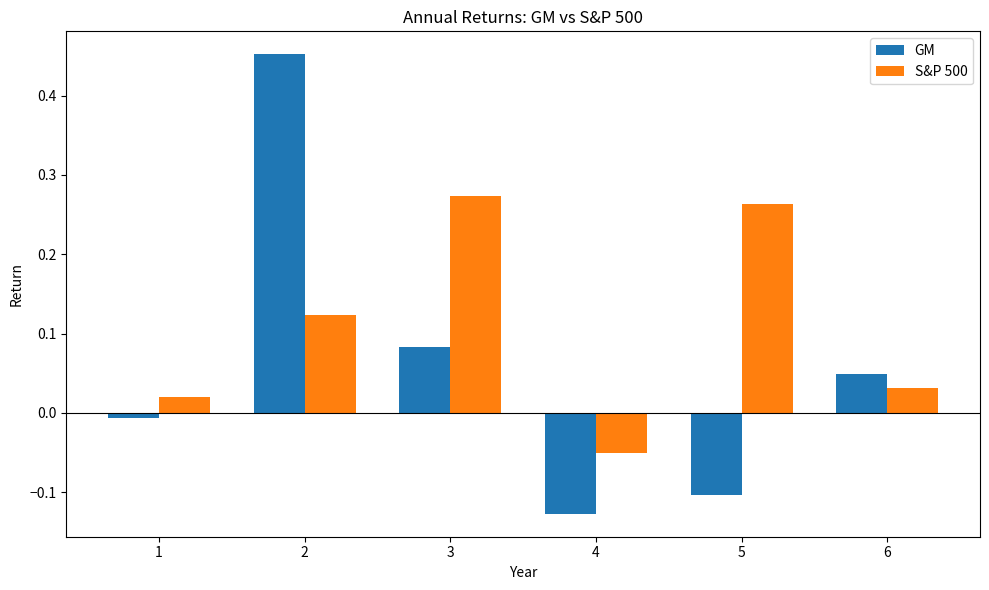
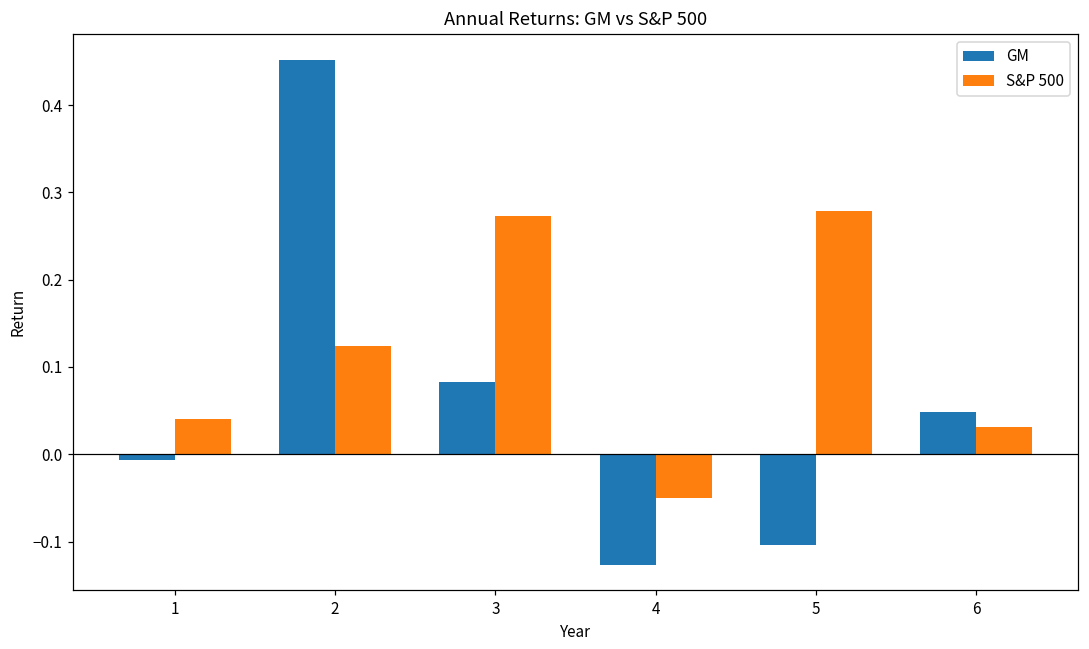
  {
    "GM": {
      "1": -0.01,
      "2": 0.45,
      "3": 0.08,
      "4": -0.13,
      "5": -0.10,
      "6": 0.05
    },
    "S&P 500": {
-     "1": 0.02,
+     "1": 0.04,
      "2": 0.12,
      "3": 0.27,
      "4": -0.05,
-     "5": 0.26,
+     "5": 0.28,
      "6": 0.03
    }
  }
